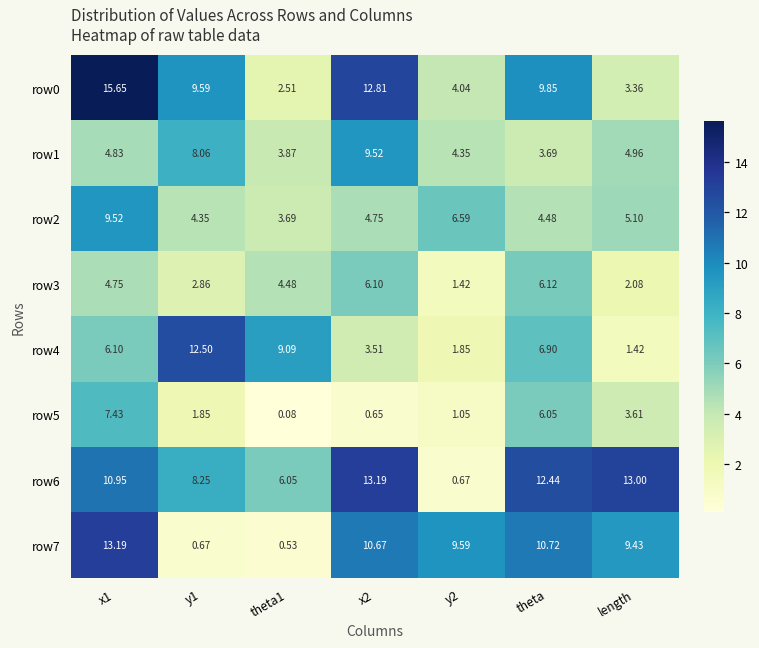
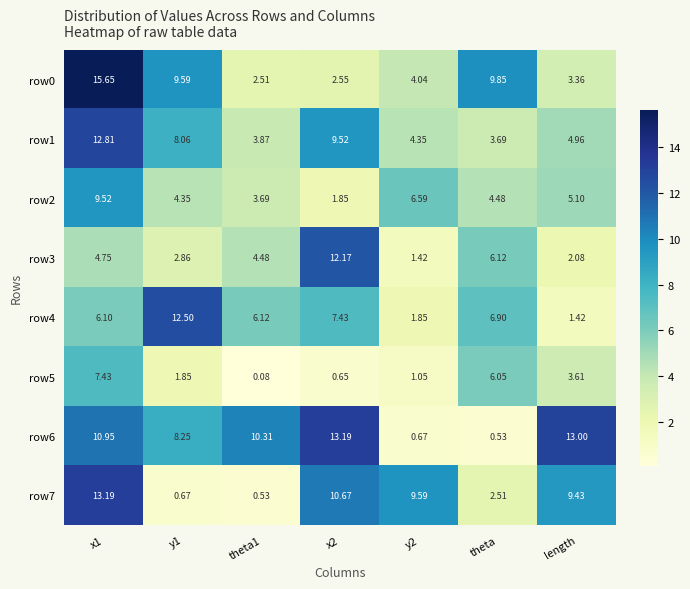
  {
    "row0": {
      "x1": 15.65,
      "y1": 9.59,
      "theta1": 2.51,
-     "x2": 12.81,
+     "x2": 2.55,
      "y2": 4.04,
      "theta": 9.85,
      "length": 3.36
    },
    "row1": {
-     "x1": 4.83,
+     "x1": 12.81,
      "y1": 8.06,
      "theta1": 3.87,
      "x2": 9.52,
      "y2": 4.35,
      "theta": 3.69,
      "length": 4.96
    },
    "row2": {
      "x1": 9.52,
      "y1": 4.35,
      "theta1": 3.69,
-     "x2": 4.75,
+     "x2": 1.85,
      "y2": 6.59,
      "theta": 4.48,
      "length": 5.10
    },
    "row3": {
      "x1": 4.75,
      "y1": 2.86,
      "theta1": 4.48,
-     "x2": 6.10,
+     "x2": 12.17,
      "y2": 1.42,
      "theta": 6.12,
      "length": 2.08
    },
    "row4": {
      "x1": 6.10,
      "y1": 12.50,
-     "theta1": 9.09,
-     "x2": 3.51,
+     "theta1": 6.12,
+     "x2": 7.43,
      "y2": 1.85,
      "theta": 6.90,
      "length": 1.42
    },
    "row5": {
      "x1": 7.43,
      "y1": 1.85,
      "theta1": 0.08,
      "x2": 0.65,
      "y2": 1.05,
      "theta": 6.05,
      "length": 3.61
    },
    "row6": {
      "x1": 10.95,
      "y1": 8.25,
-     "theta1": 6.05,
+     "theta1": 10.31,
      "x2": 13.19,
      "y2": 0.67,
-     "theta": 12.44,
+     "theta": 0.53,
      "length": 13.00
    },
    "row7": {
      "x1": 13.19,
      "y1": 0.67,
      "theta1": 0.53,
      "x2": 10.67,
      "y2": 9.59,
-     "theta": 10.72,
+     "theta": 2.51,
      "length": 9.43
    }
  }
